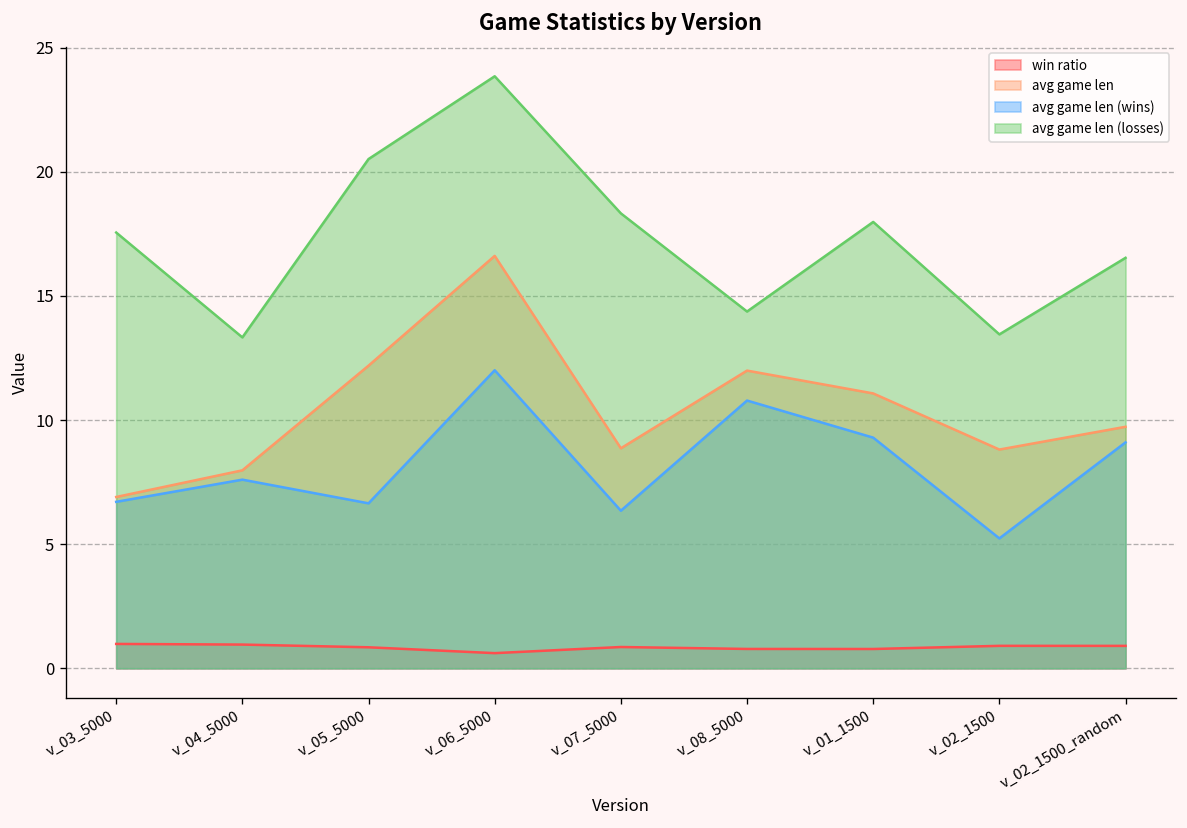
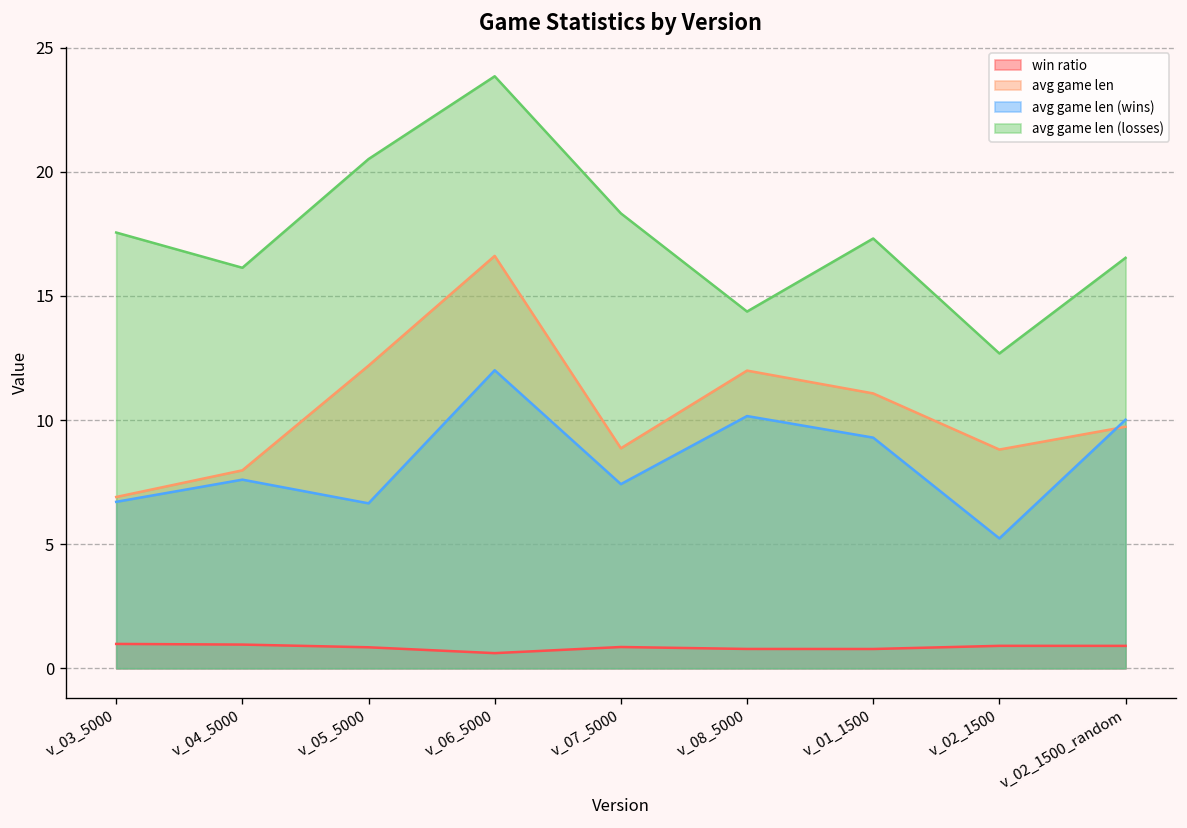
  {
    "avg game len (wins)": {
      "v_03_5000": 6.7,
      "v_04_5000": 7.6,
      "v_05_5000": 6.6,
      "v_06_5000": 12.0,
-     "v_07_5000": 6.3,
-     "v_08_5000": 10.8,
+     "v_07_5000": 7.4,
+     "v_08_5000": 10.2,
      "v_01_1500": 9.3,
      "v_02_1500": 5.2,
-     "v_02_1500_random": 9.1
+     "v_02_1500_random": 10.0
    },
    "avg game len (losses)": {
      "v_03_5000": 17.6,
-     "v_04_5000": 13.3,
+     "v_04_5000": 16.1,
      "v_05_5000": 20.5,
      "v_06_5000": 23.9,
      "v_07_5000": 18.3,
      "v_08_5000": 14.4,
-     "v_01_1500": 18.0,
-     "v_02_1500": 13.5,
+     "v_01_1500": 17.3,
+     "v_02_1500": 12.7,
      "v_02_1500_random": 16.5
    }
  }
